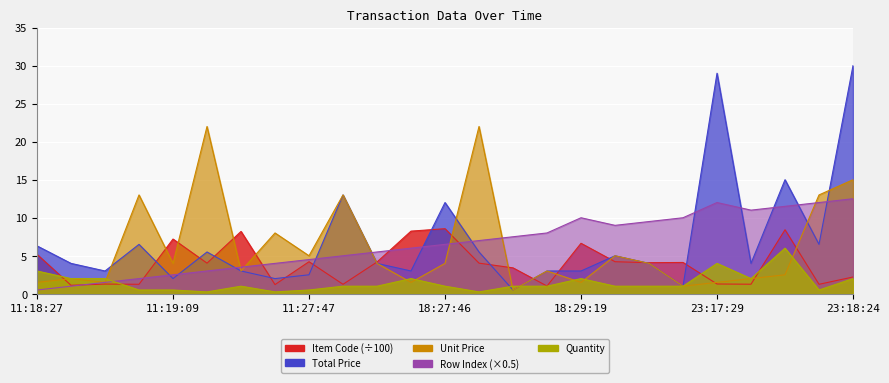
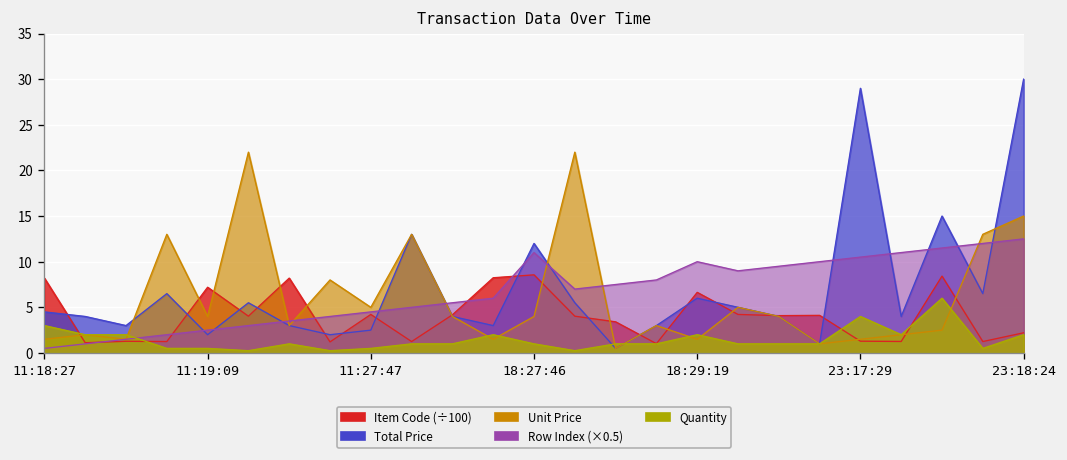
  {
    "Item Code (÷100)": {
-     "11:18:27": 5,
+     "11:18:27": 8,
      "11:19:09": 7,
      "18:27:46": 9,
      "18:29:19": 7
    },
    "Total Price": {
-     "11:18:27": 6,
+     "11:18:27": 5,
      "11:19:09": 2,
      "11:27:47": 3,
      "18:27:46": 12,
-     "18:29:19": 3,
+     "18:29:19": 6,
      "23:17:29": 29,
      "23:18:24": 30
    },
    "Row Index (×0.5)": {
      "11:18:27": 1,
      "11:19:09": 3,
-     "18:27:46": 7,
+     "18:27:46": 11,
      "18:29:19": 10,
-     "23:17:29": 12,
+     "23:17:29": 11,
      "23:18:24": 13
    }
  }
